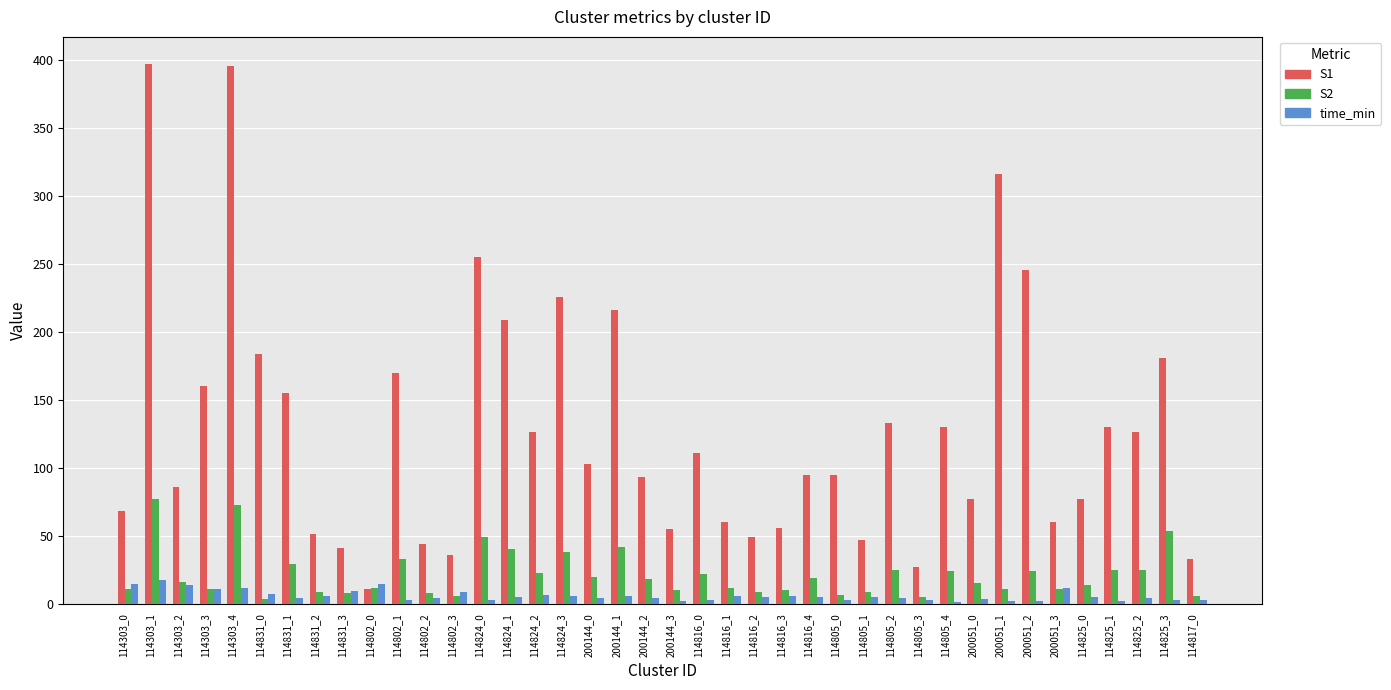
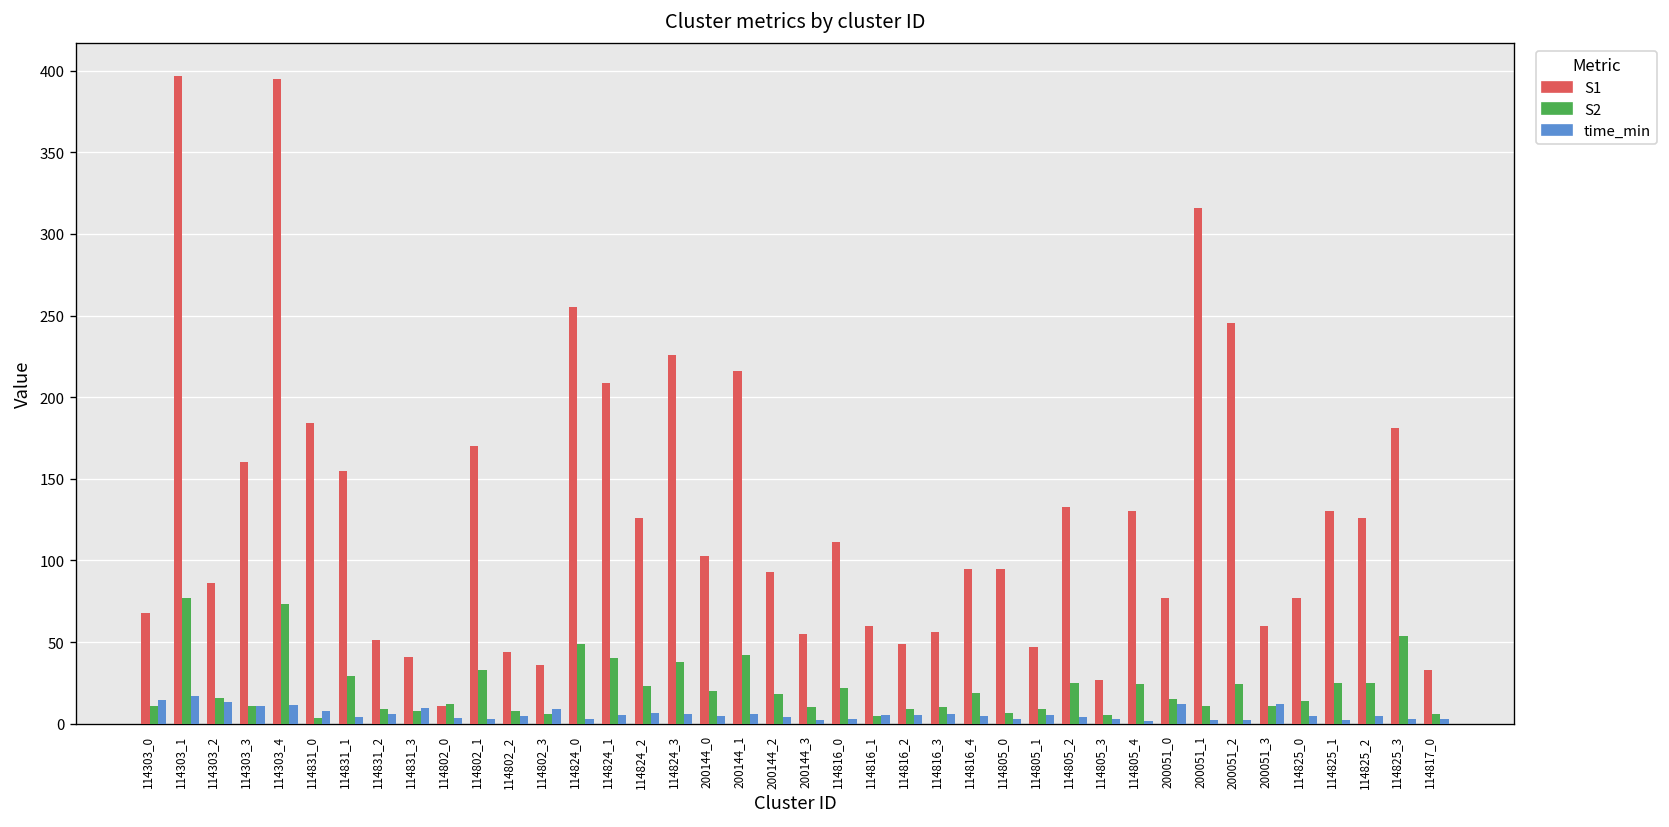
  {
    "S1": {
      "114303_0": 68,
      "114303_1": 397,
      "114303_2": 86,
      "114303_3": 160,
      "114303_4": 395,
      "114831_0": 184,
      "114831_1": 155,
      "114831_2": 51,
      "114831_3": 41,
      "114802_0": 11,
      "114802_1": 170,
      "114802_2": 44,
      "114802_3": 36,
      "114824_0": 255,
      "114824_1": 209,
      "114824_2": 126,
      "114824_3": 226,
      "200144_0": 103,
      "200144_1": 216,
      "200144_2": 93,
      "200144_3": 55,
      "114816_0": 111,
      "114816_1": 60,
      "114816_2": 49,
      "114816_3": 56,
      "114816_4": 95,
      "114805_0": 95,
      "114805_1": 47,
      "114805_2": 133,
      "114805_3": 27,
      "114805_4": 130,
      "200051_0": 77,
      "200051_1": 316,
      "200051_2": 245,
      "200051_3": 60,
      "114825_0": 77,
      "114825_1": 130,
      "114825_2": 126,
      "114825_3": 181,
      "114817_0": 33
    },
    "S2": {
      "114303_0": 11,
      "114303_1": 77,
      "114303_2": 16,
      "114303_3": 11,
      "114303_4": 73,
      "114831_0": 3,
      "114831_1": 29,
      "114831_2": 9,
      "114831_3": 8,
      "114802_0": 12,
      "114802_1": 33,
      "114802_2": 8,
      "114802_3": 6,
      "114824_0": 49,
      "114824_1": 40,
      "114824_2": 23,
      "114824_3": 38,
      "200144_0": 20,
      "200144_1": 42,
      "200144_2": 18,
      "200144_3": 10,
      "114816_0": 22,
-     "114816_1": 12,
+     "114816_1": 4,
      "114816_2": 9,
      "114816_3": 10,
      "114816_4": 19,
      "114805_0": 7,
      "114805_1": 9,
      "114805_2": 25,
      "114805_3": 5,
      "114805_4": 24,
      "200051_0": 15,
      "200051_1": 11,
      "200051_2": 24,
      "200051_3": 11,
      "114825_0": 14,
      "114825_1": 25,
      "114825_2": 25,
      "114825_3": 53,
      "114817_0": 6
    },
    "time_min": {
      "114303_0": 14,
      "114303_1": 17,
      "114303_2": 14,
      "114303_3": 11,
      "114303_4": 11,
      "114831_0": 7,
      "114831_1": 4,
      "114831_2": 6,
      "114831_3": 9,
-     "114802_0": 15,
+     "114802_0": 3,
      "114802_1": 3,
      "114802_2": 5,
      "114802_3": 9,
      "114824_0": 3,
      "114824_1": 5,
      "114824_2": 7,
      "114824_3": 6,
      "200144_0": 4,
      "200144_1": 6,
      "200144_2": 4,
      "200144_3": 2,
      "114816_0": 3,
      "114816_1": 6,
      "114816_2": 5,
      "114816_3": 6,
      "114816_4": 5,
      "114805_0": 3,
      "114805_1": 5,
      "114805_2": 4,
      "114805_3": 3,
-     "200051_0": 3,
+     "200051_0": 12,
      "200051_1": 2,
      "200051_2": 2,
      "200051_3": 12,
      "114825_0": 5,
      "114825_1": 2,
      "114825_2": 5,
      "114825_3": 3,
      "114817_0": 3
    }
  }
